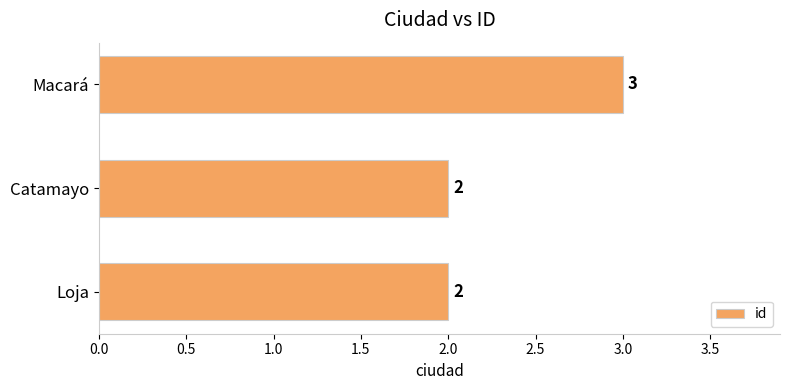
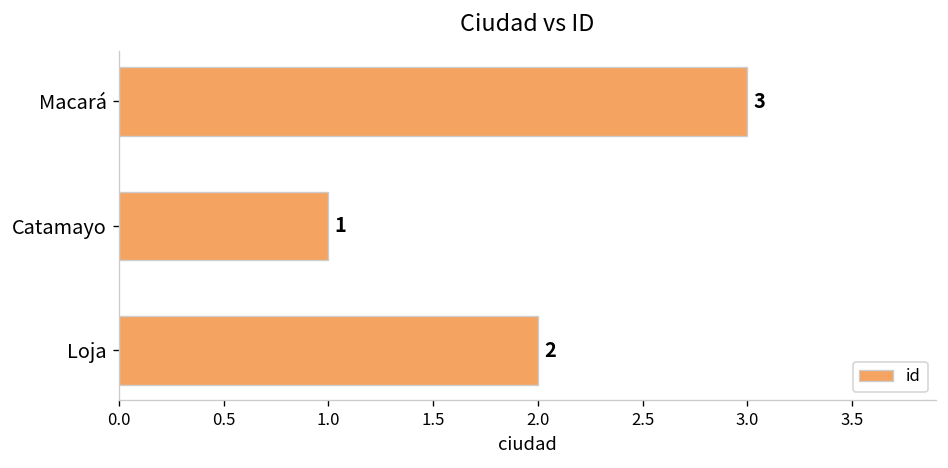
  {
    "Macará": 3,
-   "Catamayo": 2,
+   "Catamayo": 1,
    "Loja": 2
  }
